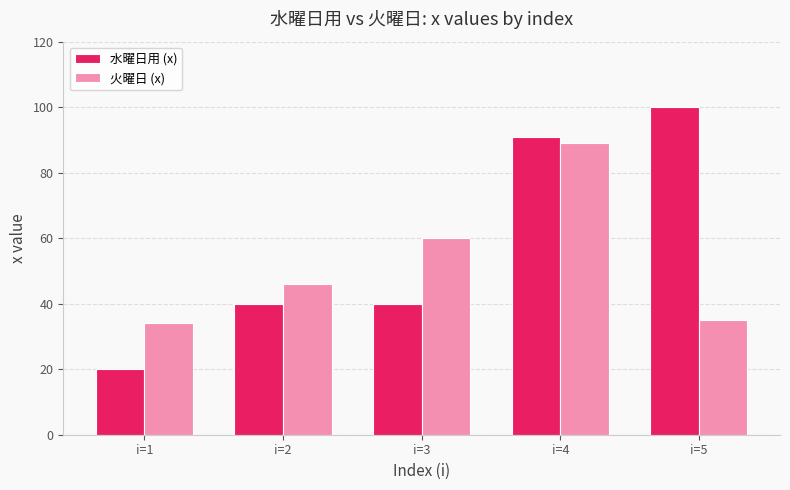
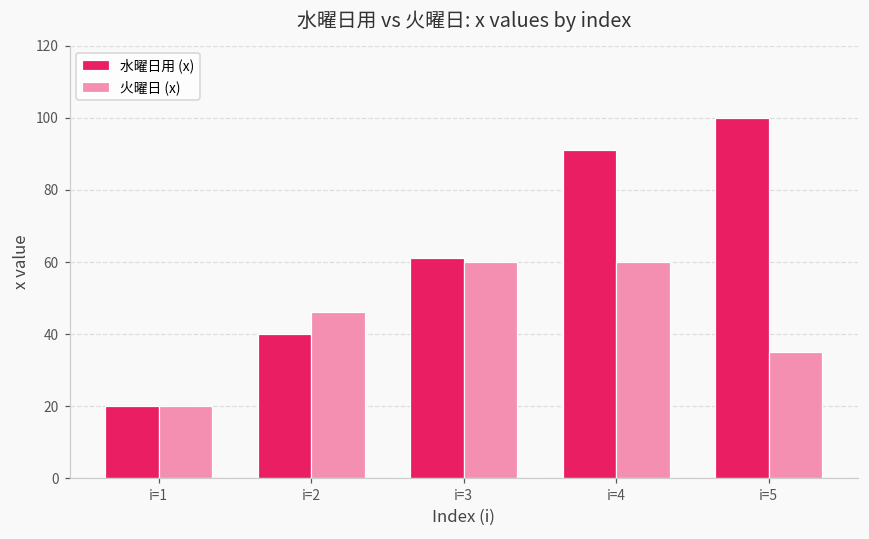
  {
    "水曜日用 (x)": {
      "i=1": 20,
      "i=2": 40,
-     "i=3": 40,
+     "i=3": 61,
      "i=4": 91,
      "i=5": 100
    },
    "火曜日 (x)": {
-     "i=1": 34,
+     "i=1": 20,
      "i=2": 46,
      "i=3": 60,
-     "i=4": 89,
+     "i=4": 60,
      "i=5": 35
    }
  }
